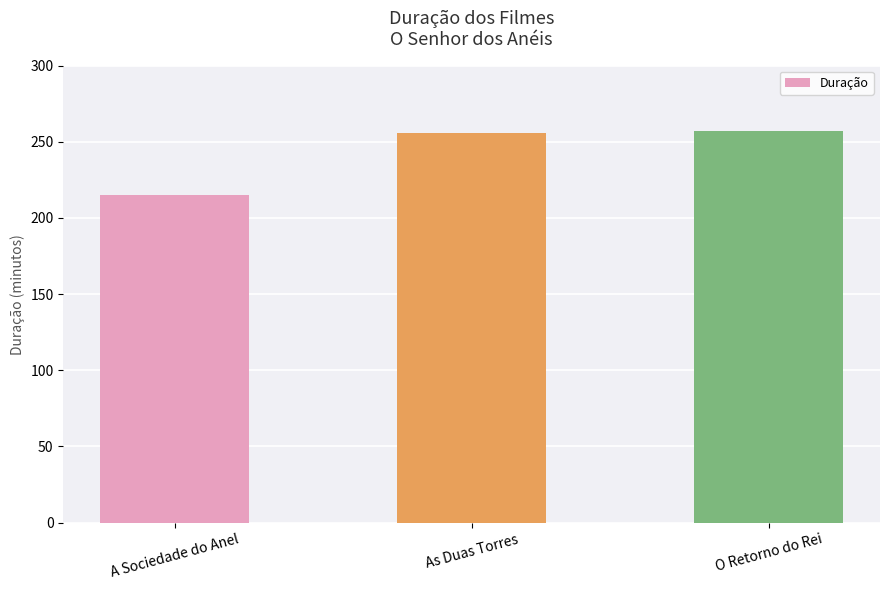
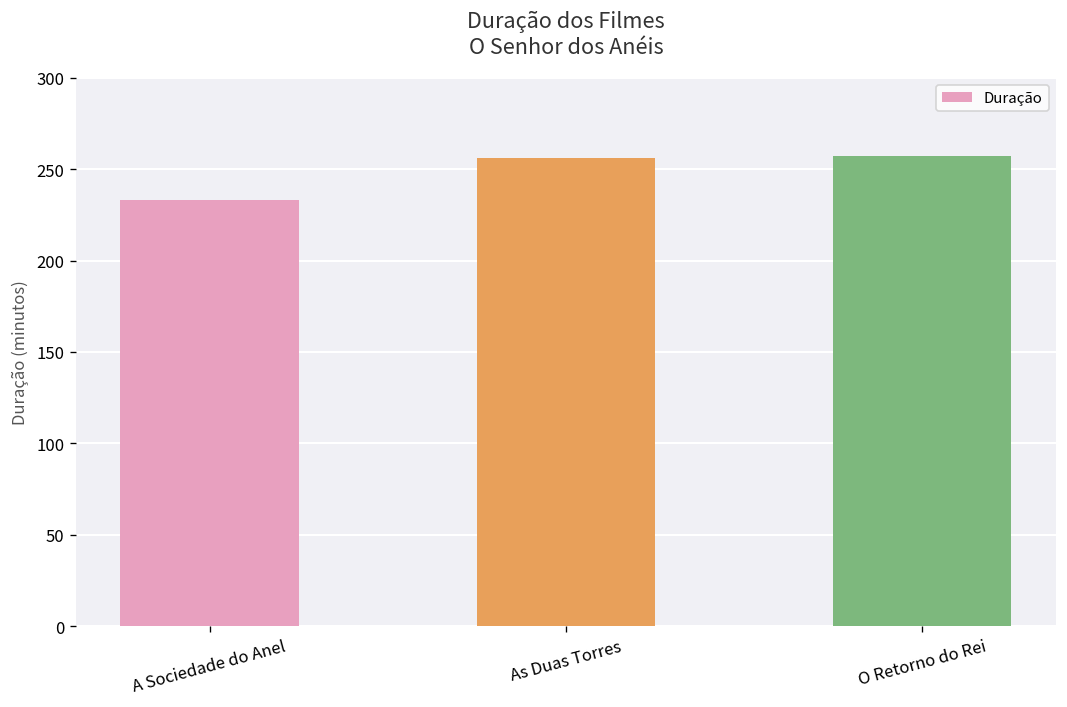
  {
-   "A Sociedade do Anel": 215,
+   "A Sociedade do Anel": 233,
    "As Duas Torres": 256,
    "O Retorno do Rei": 257
  }
